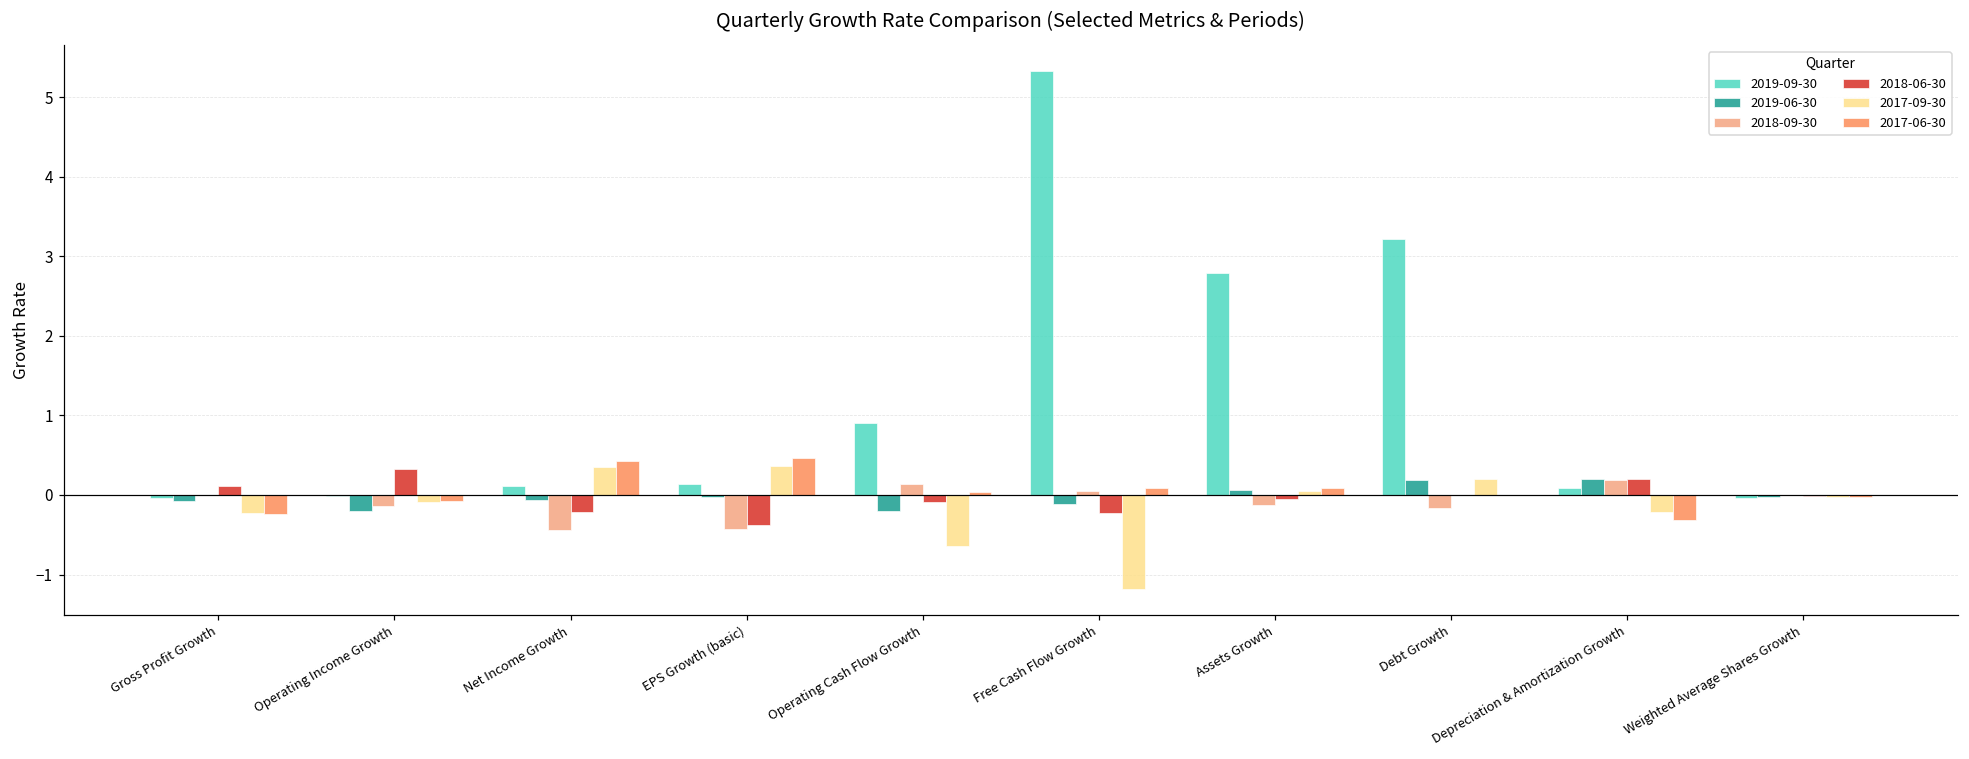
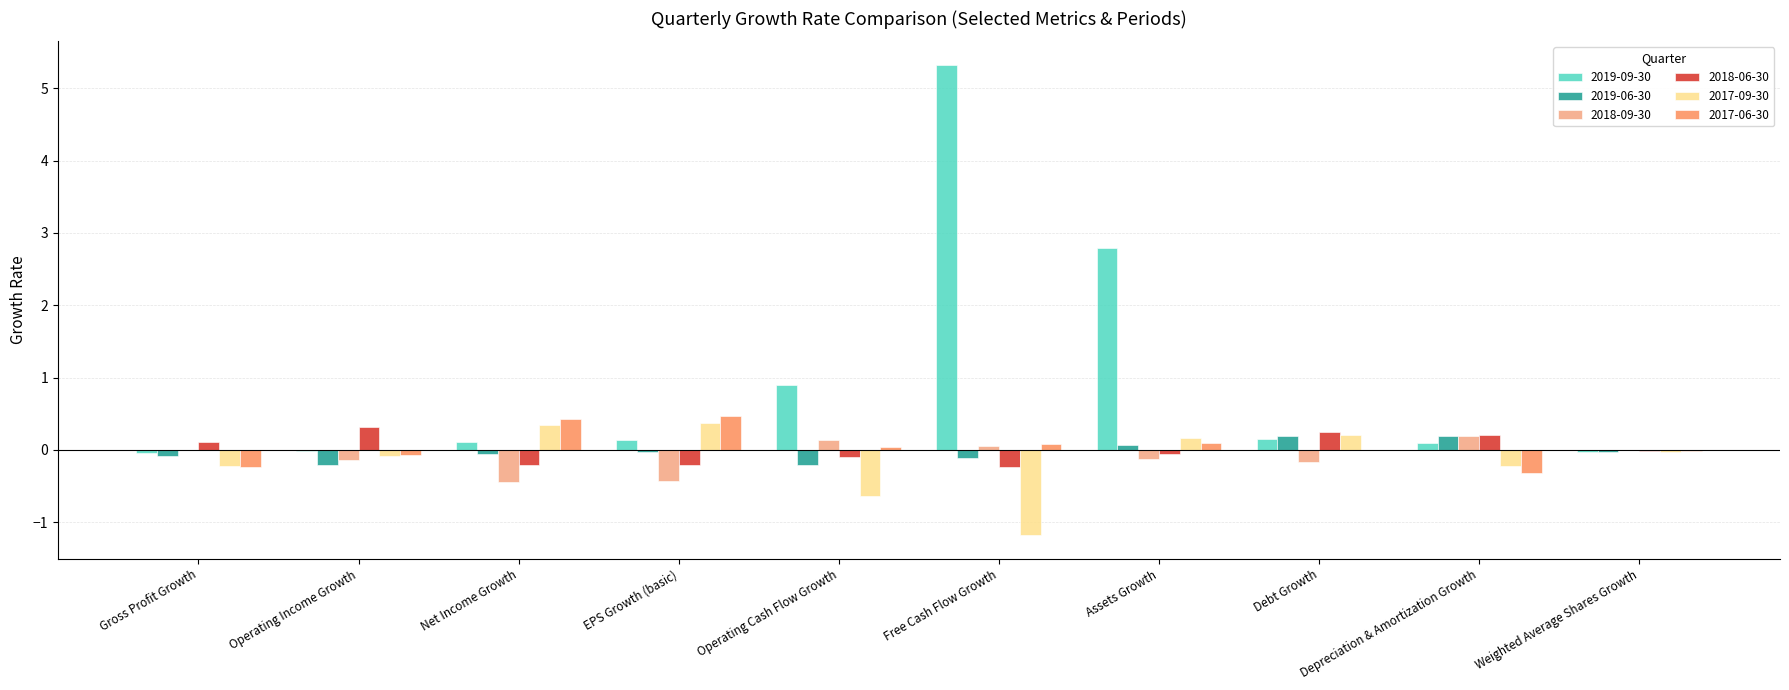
  {
    "2019-09-30": {
      "Gross Profit Growth": 0.0,
      "Net Income Growth": 0.1,
      "EPS Growth (basic)": 0.1,
      "Operating Cash Flow Growth": 0.9,
      "Free Cash Flow Growth": 5.3,
      "Assets Growth": 2.8,
-     "Debt Growth": 3.2,
+     "Debt Growth": 0.1,
      "Depreciation & Amortization Growth": 0.1
    },
    "2019-06-30": {
      "Gross Profit Growth": -0.1,
      "Operating Income Growth": -0.2,
      "Net Income Growth": -0.1,
      "Operating Cash Flow Growth": -0.2,
      "Free Cash Flow Growth": -0.1,
      "Assets Growth": 0.1,
      "Debt Growth": 0.2,
      "Depreciation & Amortization Growth": 0.2
    },
    "2018-06-30": {
      "Gross Profit Growth": 0.1,
      "Operating Income Growth": 0.3,
      "Net Income Growth": -0.2,
-     "EPS Growth (basic)": -0.4,
+     "EPS Growth (basic)": -0.2,
      "Operating Cash Flow Growth": -0.1,
      "Free Cash Flow Growth": -0.2,
      "Assets Growth": -0.1,
-     "Debt Growth": 0.0,
+     "Debt Growth": 0.3,
      "Depreciation & Amortization Growth": 0.2
    },
    "2017-09-30": {
      "Gross Profit Growth": -0.2,
      "Operating Income Growth": -0.1,
      "Net Income Growth": 0.3,
      "EPS Growth (basic)": 0.4,
      "Operating Cash Flow Growth": -0.6,
      "Free Cash Flow Growth": -1.2,
-     "Assets Growth": 0.1,
+     "Assets Growth": 0.2,
      "Debt Growth": 0.2,
      "Depreciation & Amortization Growth": -0.2
    }
  }
